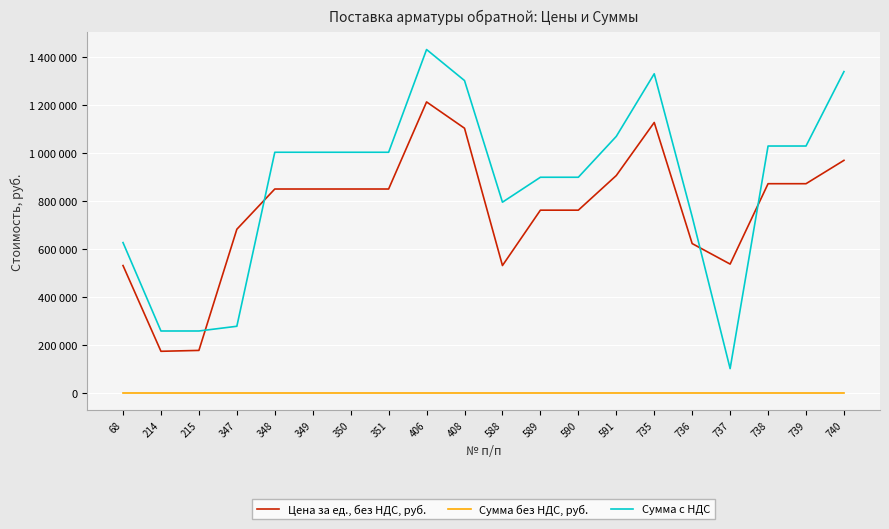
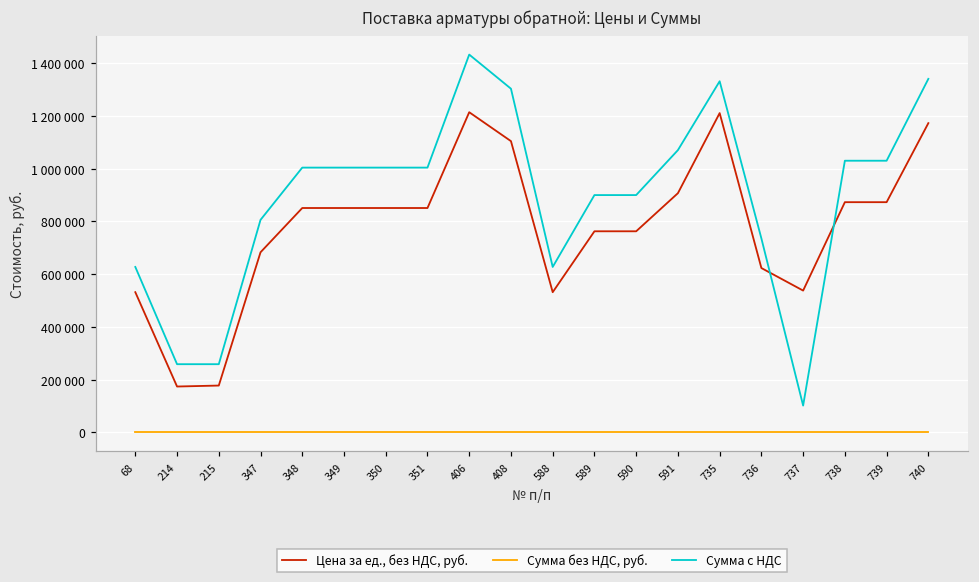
  {
    "Цена за ед., без НДС, руб.": {
      "68": 530000,
      "214": 170000,
      "215": 180000,
      "347": 680000,
      "348": 850000,
      "349": 850000,
      "350": 850000,
      "351": 850000,
      "406": 1210000,
      "408": 1100000,
      "588": 530000,
      "589": 760000,
      "590": 760000,
      "591": 910000,
-     "735": 1130000,
+     "735": 1210000,
      "736": 620000,
      "737": 540000,
      "738": 870000,
      "739": 870000,
-     "740": 970000
+     "740": 1170000
    },
    "Сумма без НДС, руб.": {
      "68": 0,
      "214": 0,
      "215": 0,
      "347": 0,
      "348": 0,
      "349": 0,
      "350": 0,
      "351": 0,
      "406": 0,
      "408": 0,
      "588": 0,
      "589": 0,
      "590": 0,
      "591": 0,
      "735": 0,
      "736": 0,
      "737": 0,
      "738": 0,
      "739": 0,
      "740": 0
    },
    "Сумма с НДС": {
      "68": 630000,
      "214": 260000,
      "215": 260000,
-     "347": 280000,
+     "347": 810000,
      "348": 1000000,
      "349": 1000000,
      "350": 1000000,
      "351": 1000000,
      "406": 1430000,
      "408": 1300000,
-     "588": 800000,
+     "588": 630000,
      "589": 900000,
      "590": 900000,
      "591": 1070000,
      "735": 1330000,
      "736": 740000,
      "737": 100000,
      "738": 1030000,
      "739": 1030000,
      "740": 1340000
    }
  }
